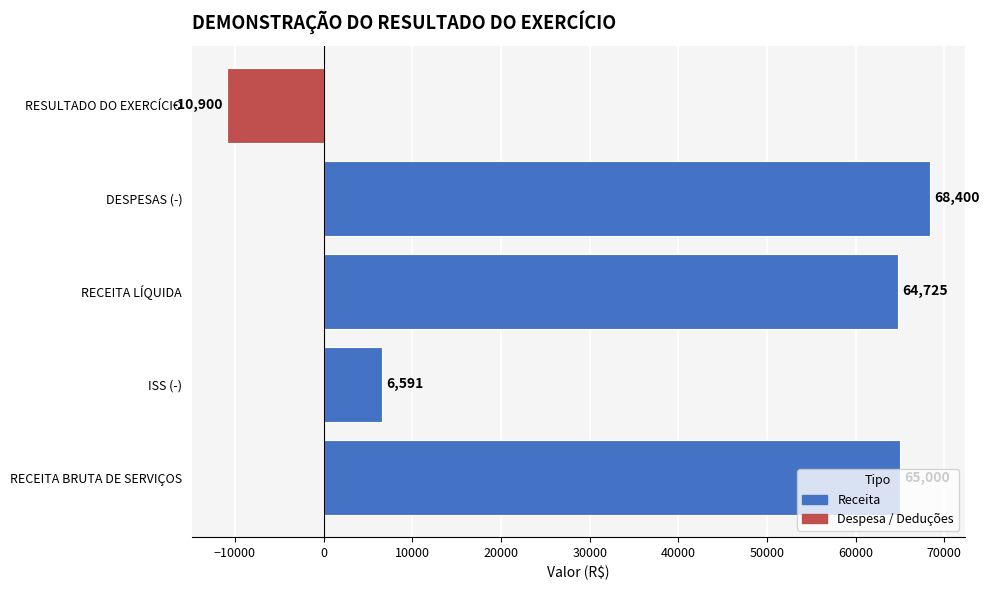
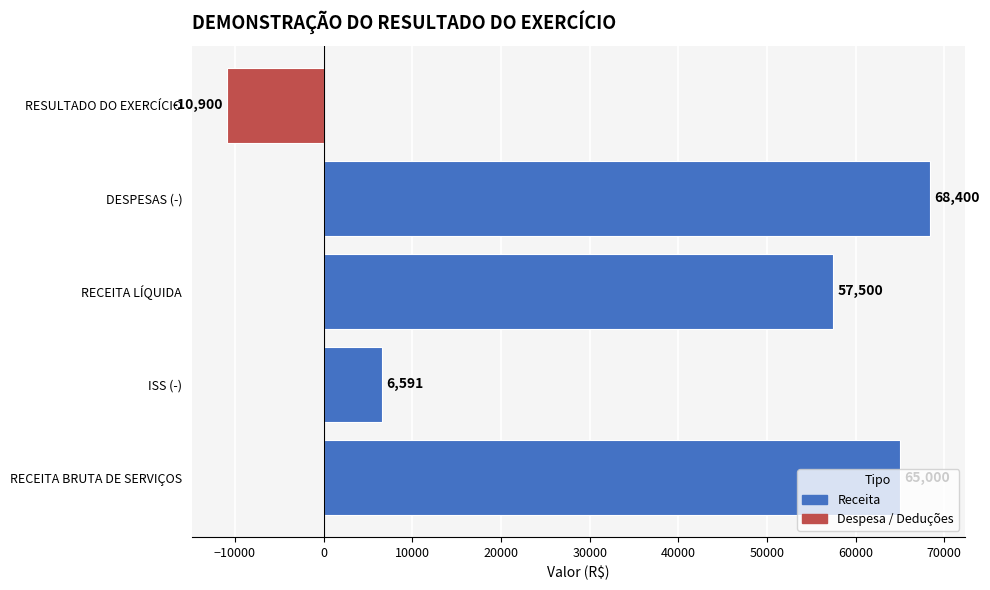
  {
    "RESULTADO DO EXERCÍCIO": "-10,900",
    "DESPESAS (-)": "68,400",
-   "RECEITA LÍQUIDA": "64,725",
+   "RECEITA LÍQUIDA": "57,500",
    "ISS (-)": "6,591"
  }
